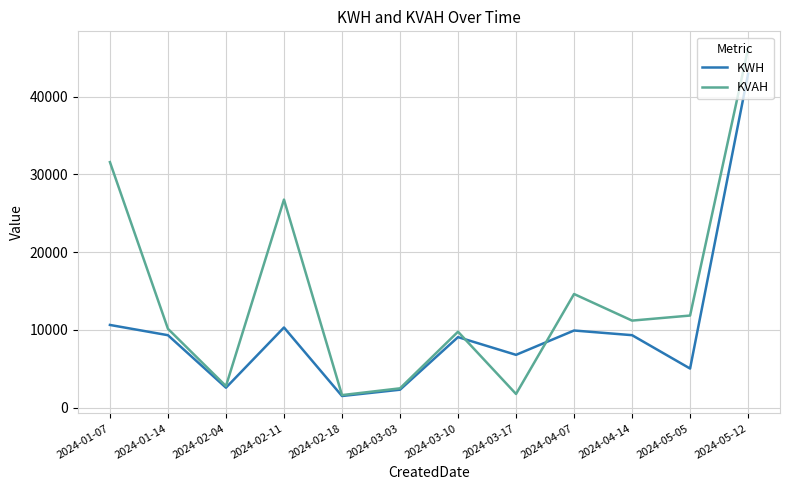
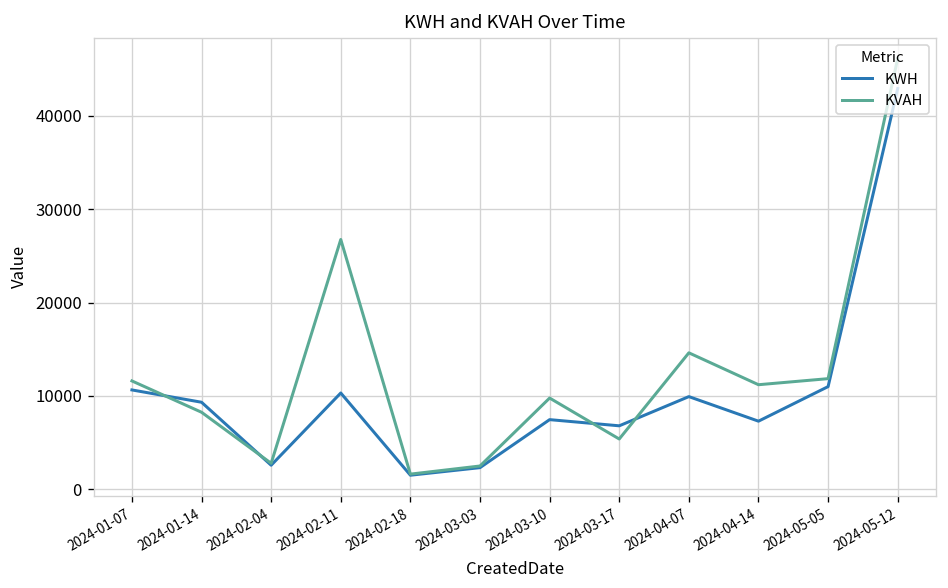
  {
    "KWH": {
      "2024-01-07": 11000,
      "2024-01-14": 9000,
      "2024-02-11": 10000,
-     "2024-03-10": 9000,
+     "2024-03-10": 7000,
      "2024-03-17": 7000,
      "2024-04-07": 10000,
-     "2024-04-14": 9000,
-     "2024-05-05": 5000
+     "2024-04-14": 7000,
+     "2024-05-05": 11000
    },
    "KVAH": {
-     "2024-01-07": 32000,
-     "2024-01-14": 10000,
+     "2024-01-07": 12000,
+     "2024-01-14": 8000,
      "2024-02-11": 27000,
      "2024-03-10": 10000,
-     "2024-03-17": 2000,
+     "2024-03-17": 5000,
      "2024-04-07": 15000,
      "2024-04-14": 11000,
      "2024-05-05": 12000
    }
  }
